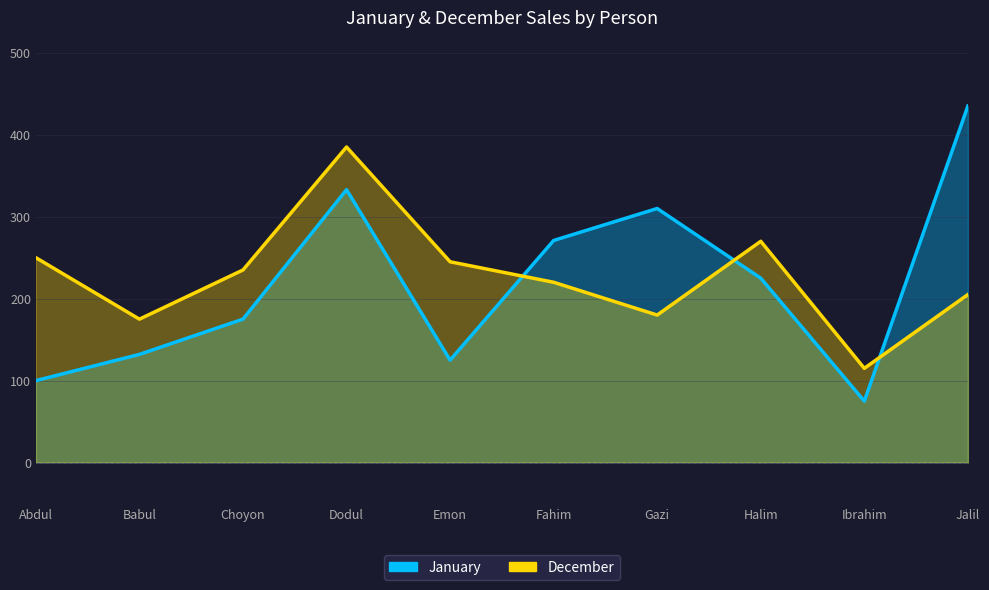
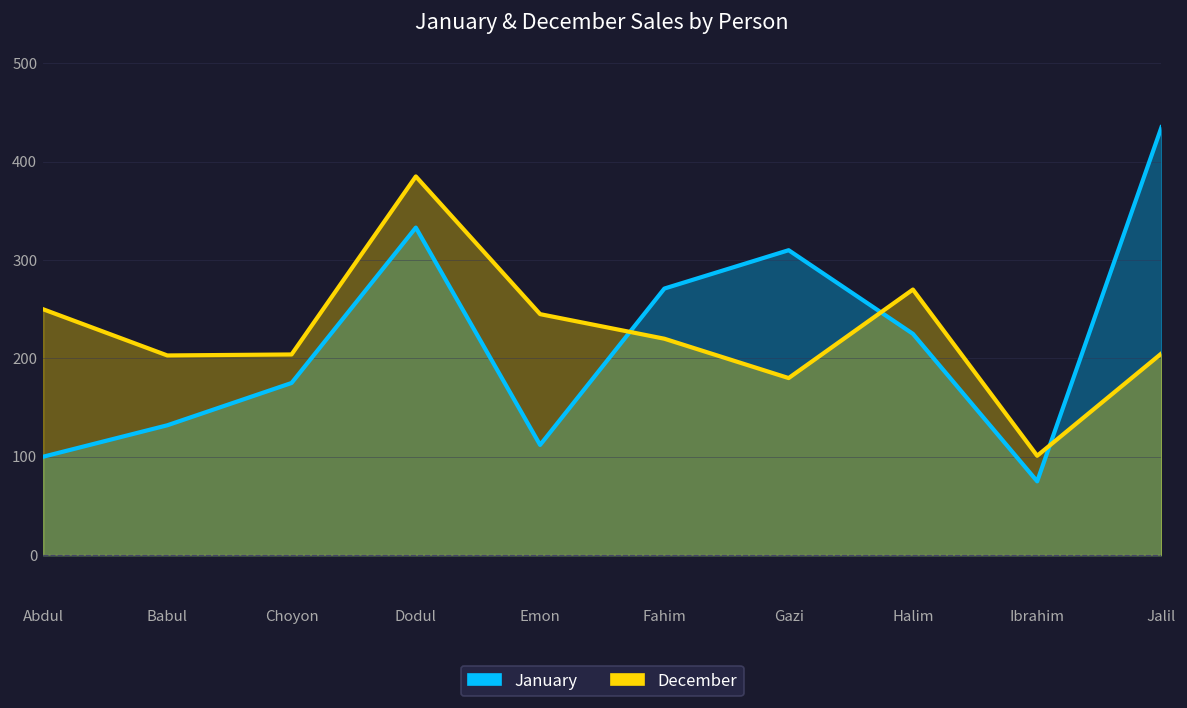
  {
    "January": {
      "Abdul": 100,
      "Babul": 130,
      "Choyon": 180,
      "Dodul": 330,
-     "Emon": 130,
+     "Emon": 110,
      "Fahim": 270,
      "Gazi": 310,
      "Halim": 230,
      "Ibrahim": 80,
      "Jalil": 440
    },
    "December": {
      "Abdul": 250,
-     "Babul": 180,
-     "Choyon": 240,
+     "Babul": 200,
+     "Choyon": 200,
      "Dodul": 390,
      "Emon": 250,
      "Fahim": 220,
      "Gazi": 180,
      "Halim": 270,
-     "Ibrahim": 120,
+     "Ibrahim": 100,
      "Jalil": 210
    }
  }
